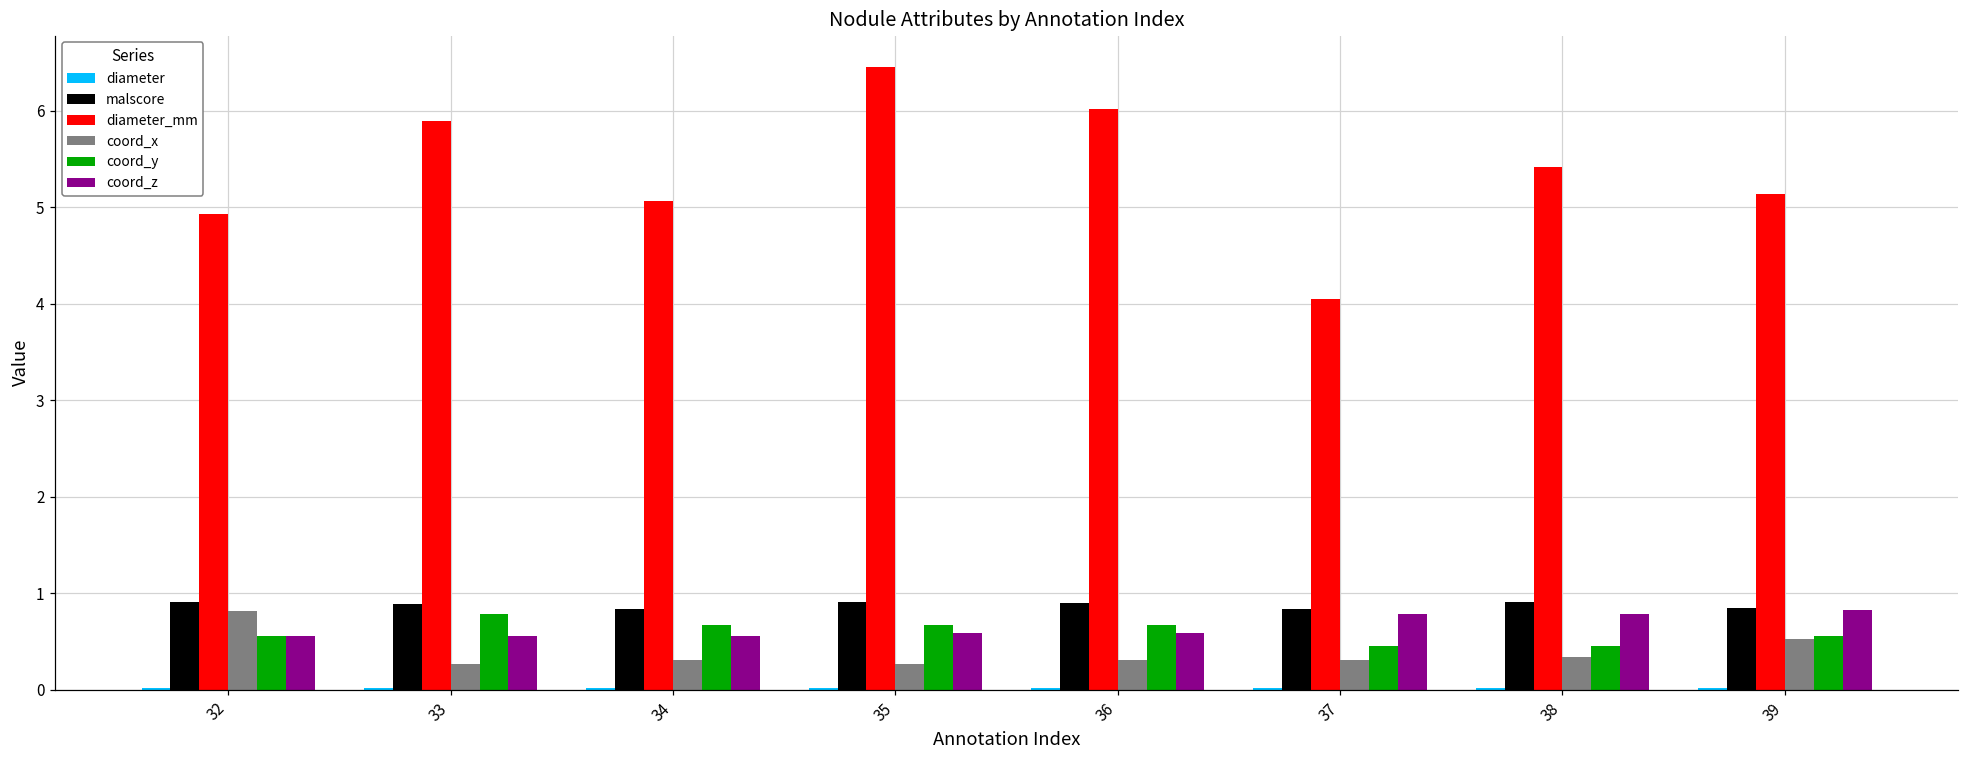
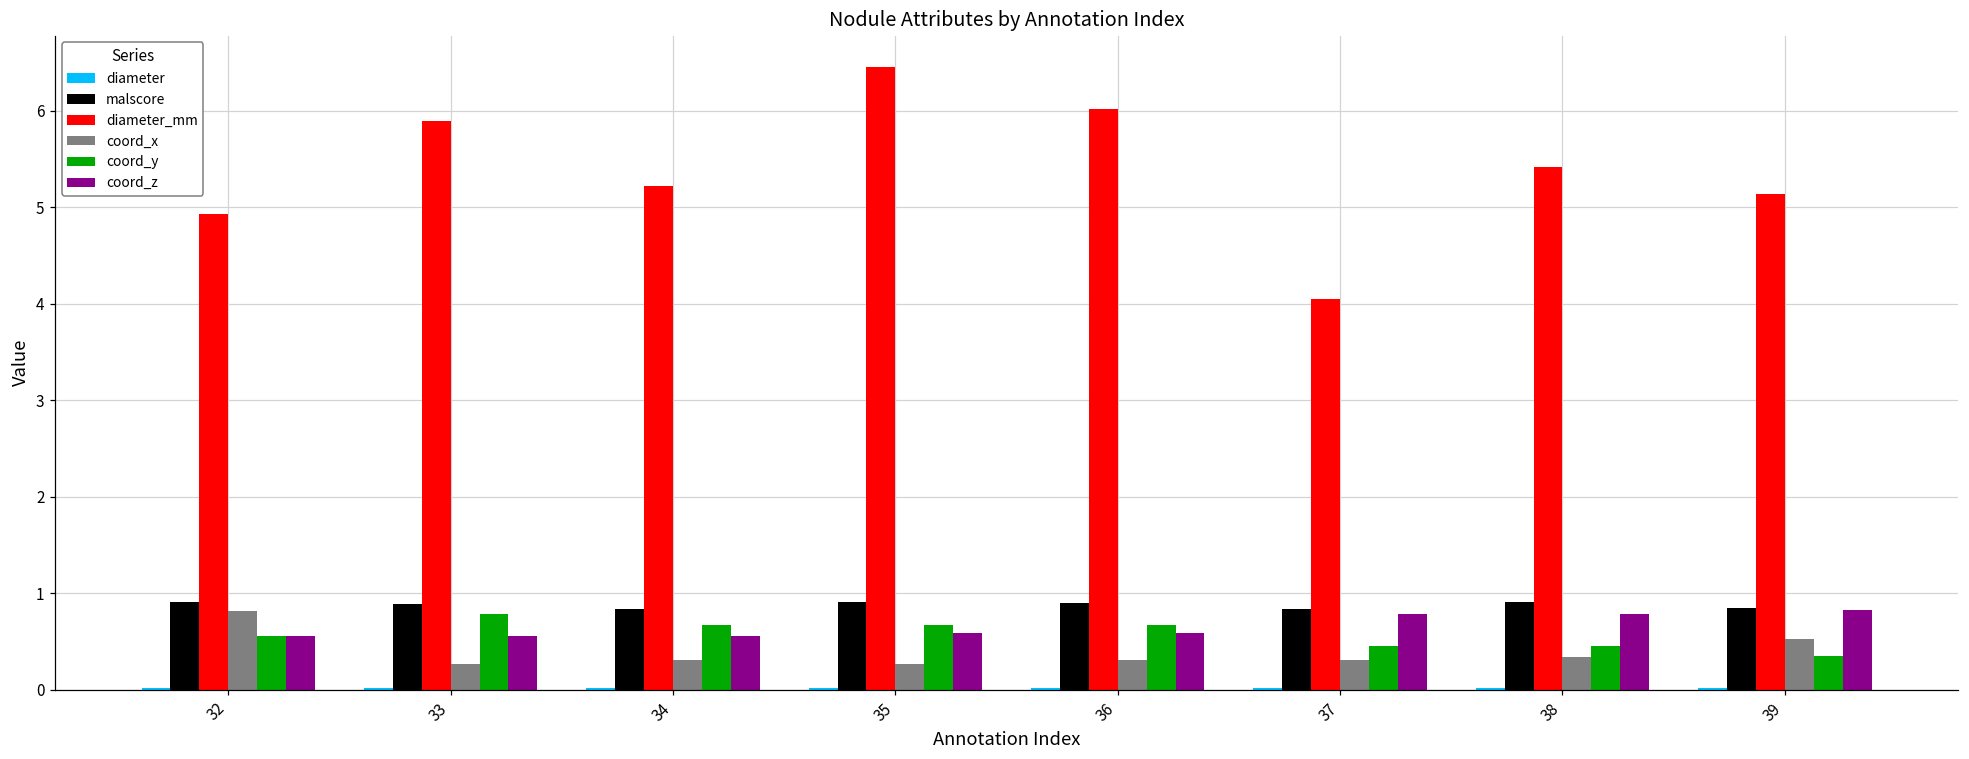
  {
    "malscore": {
      "32": 0.9,
      "33": 0.9,
      "34": 0.8,
      "35": 0.9,
      "36": 0.9,
      "37": 0.8,
      "38": 0.9,
      "39": 0.8
    },
    "diameter_mm": {
      "32": 4.9,
      "33": 5.9,
-     "34": 5.1,
+     "34": 5.2,
      "35": 6.5,
      "36": 6.0,
      "37": 4.1,
      "38": 5.4,
      "39": 5.1
    },
    "coord_x": {
      "32": 0.8,
      "33": 0.3,
      "34": 0.3,
      "35": 0.3,
      "36": 0.3,
      "37": 0.3,
      "38": 0.3,
      "39": 0.5
    },
    "coord_y": {
      "32": 0.6,
      "33": 0.8,
      "34": 0.7,
      "35": 0.7,
      "36": 0.7,
      "37": 0.4,
      "38": 0.4,
-     "39": 0.6
+     "39": 0.4
    },
    "coord_z": {
      "32": 0.6,
      "33": 0.6,
      "34": 0.6,
      "35": 0.6,
      "36": 0.6,
      "37": 0.8,
      "38": 0.8,
      "39": 0.8
    }
  }
